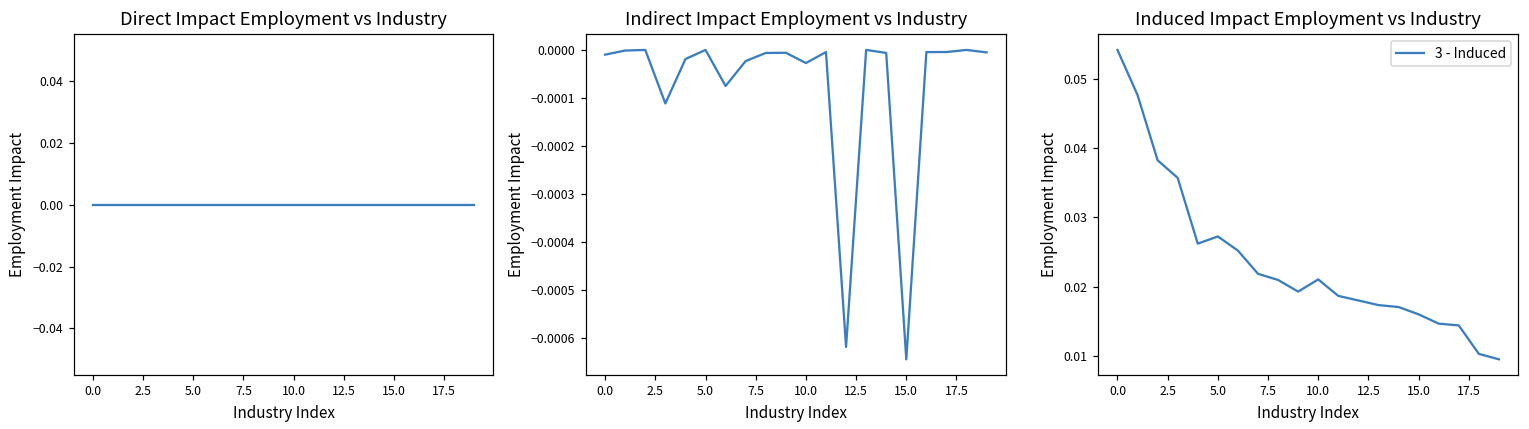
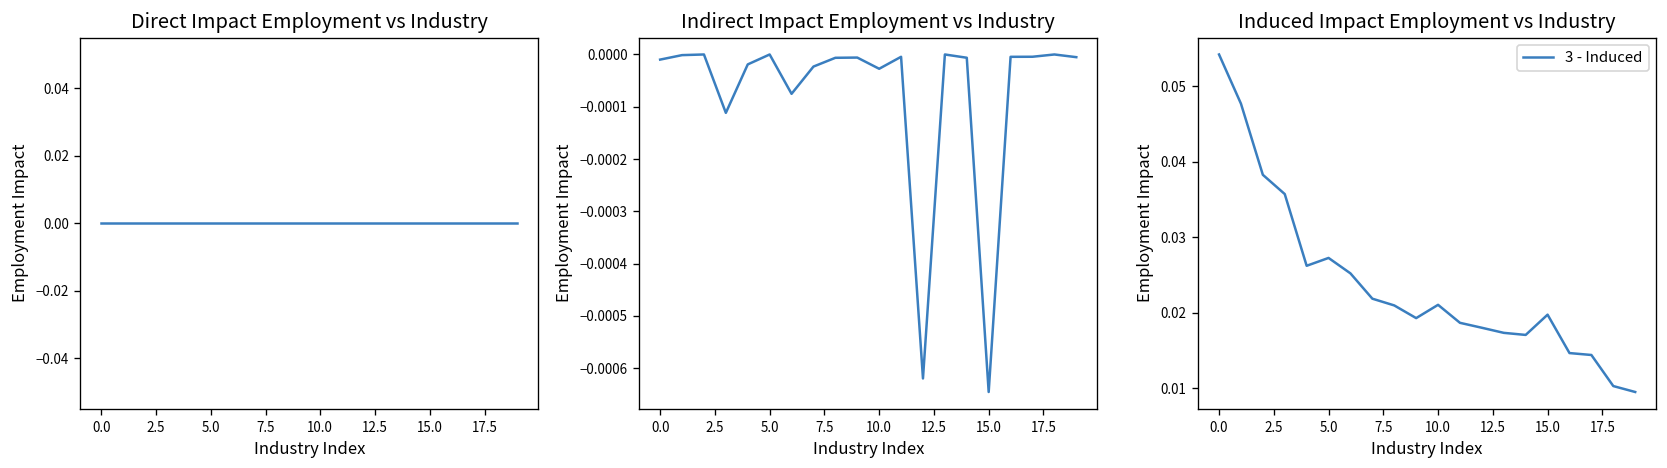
  {
    "Direct Impact Employment vs Industry": {
      "0.0": 0.000,
      "5.0": 0.000,
      "10.0": 0.000,
      "15.0": 0.000
    },
    "Indirect Impact Employment vs Industry": {
      "0.0": -0.00001,
      "5.0": 0.00000,
      "10.0": -0.00003,
      "15.0": -0.00065
    },
    "Induced Impact Employment vs Industry": {
      "0.0": 0.054,
      "5.0": 0.027,
      "10.0": 0.021,
-     "15.0": 0.016
+     "15.0": 0.020
    }
  }
